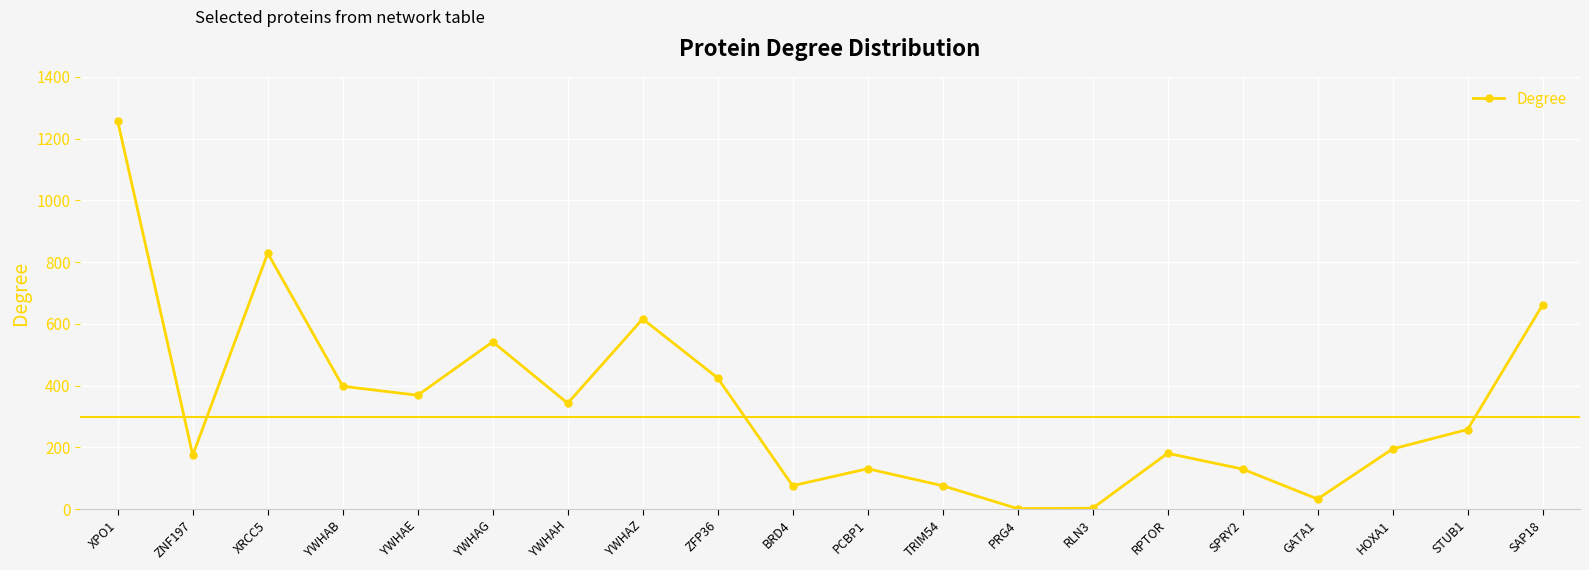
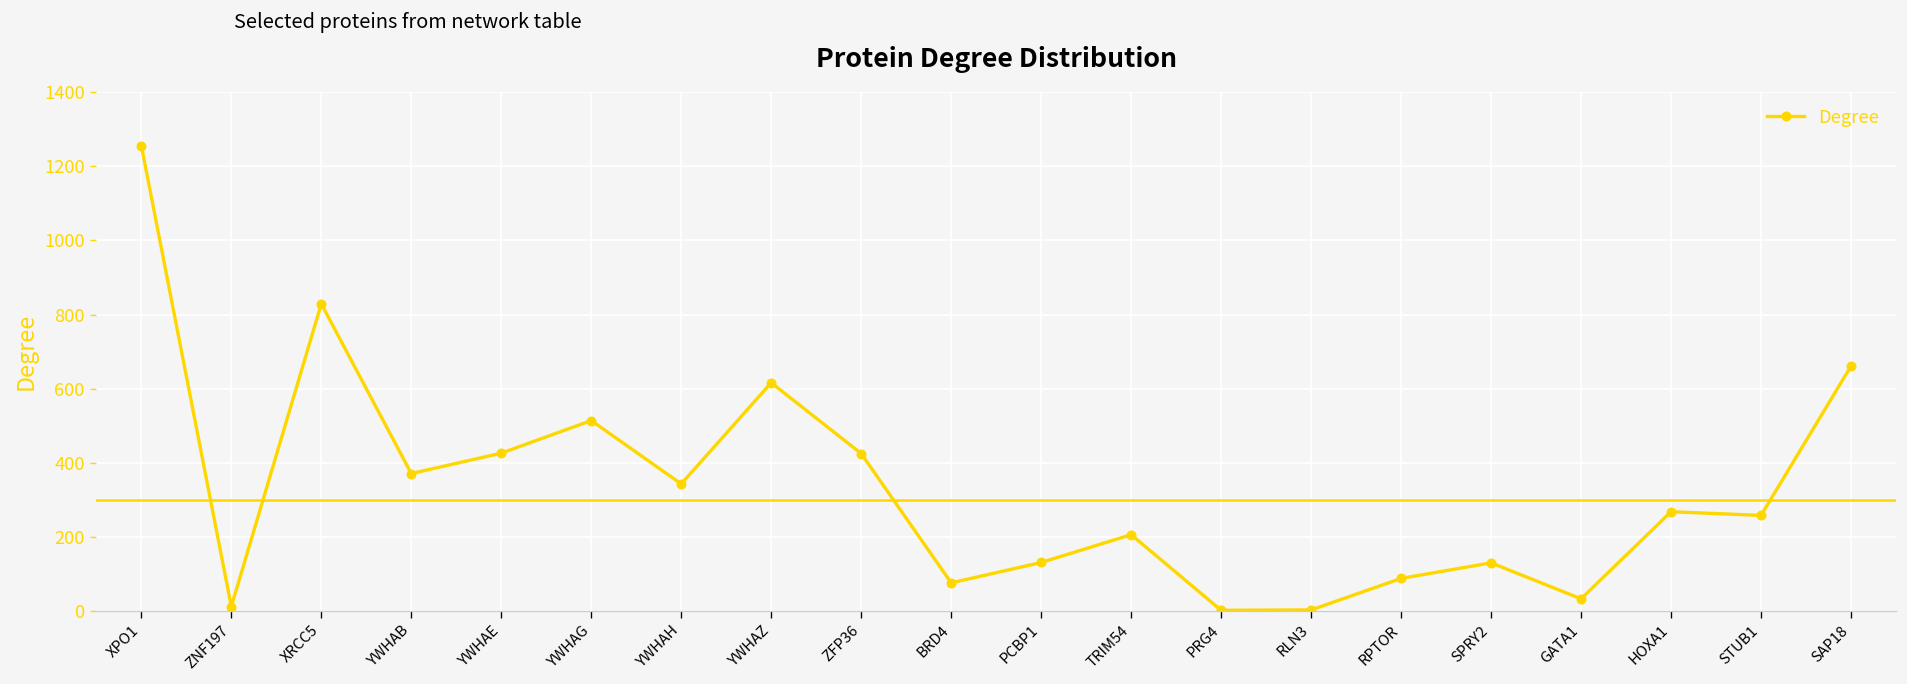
  {
    "XPO1": 1260,
-   "ZNF197": 180,
+   "ZNF197": 10,
    "XRCC5": 830,
-   "YWHAB": 400,
-   "YWHAE": 370,
-   "YWHAG": 540,
+   "YWHAB": 370,
+   "YWHAE": 430,
+   "YWHAG": 510,
    "YWHAH": 340,
    "YWHAZ": 620,
    "ZFP36": 430,
    "BRD4": 80,
    "PCBP1": 130,
-   "TRIM54": 80,
+   "TRIM54": 210,
    "PRG4": 0,
    "RLN3": 0,
-   "RPTOR": 180,
+   "RPTOR": 90,
    "SPRY2": 130,
    "GATA1": 30,
-   "HOXA1": 200,
+   "HOXA1": 270,
    "STUB1": 260,
    "SAP18": 660
  }
